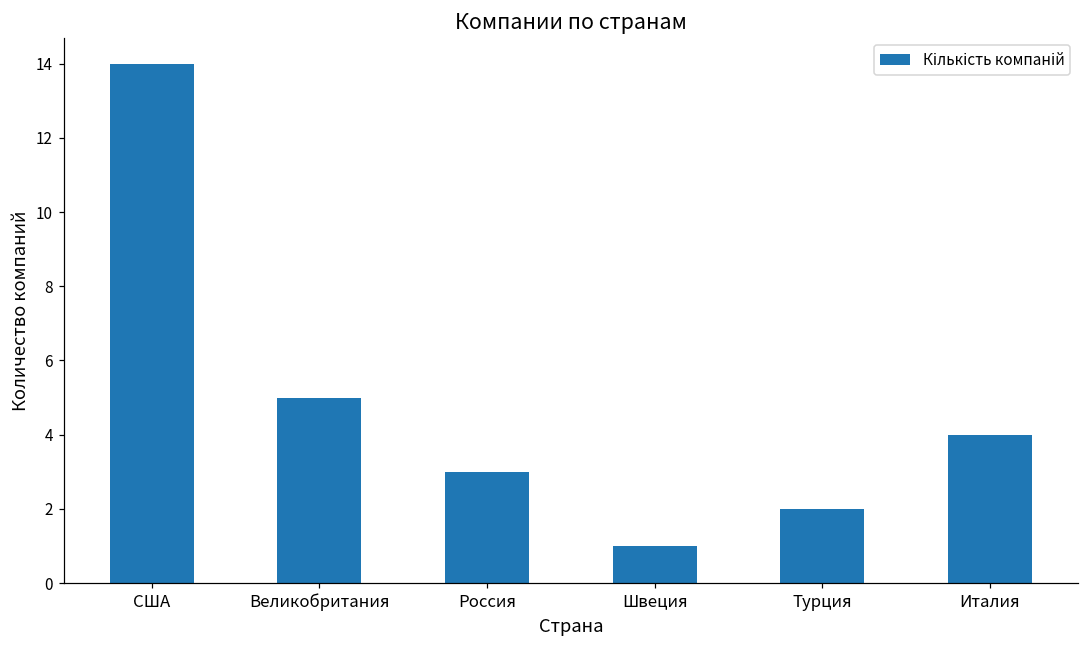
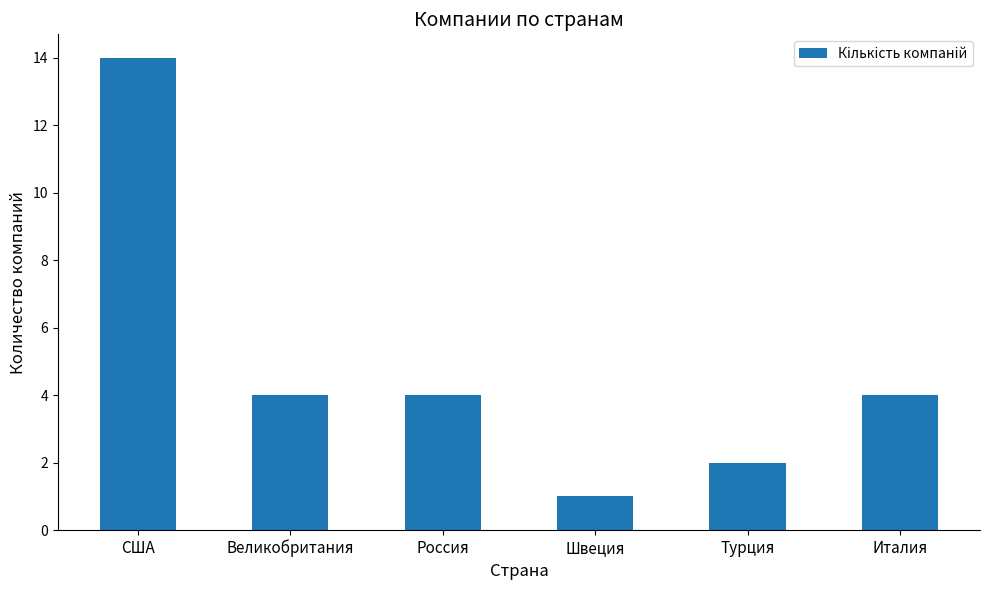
  {
    "США": 14,
-   "Великобритания": 5,
-   "Россия": 3,
+   "Великобритания": 4,
+   "Россия": 4,
    "Швеция": 1,
    "Турция": 2,
    "Италия": 4
  }
